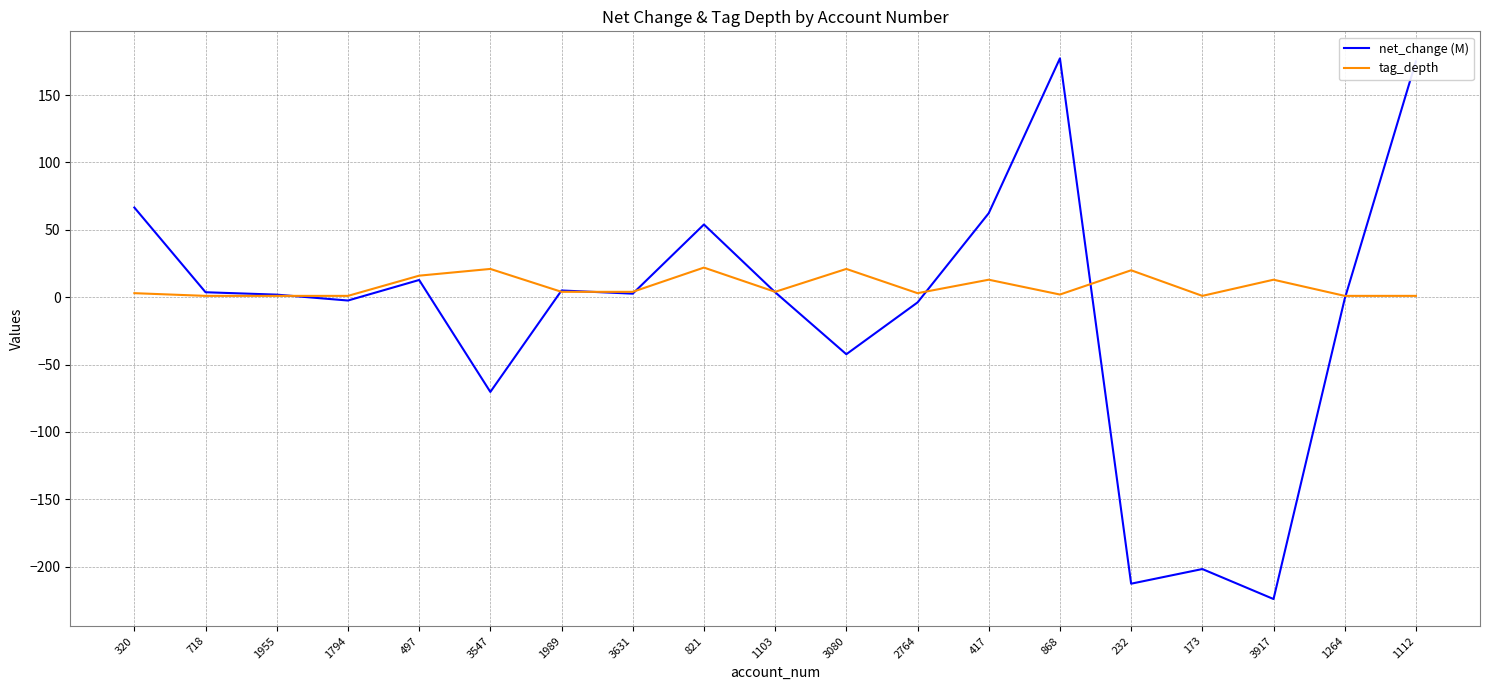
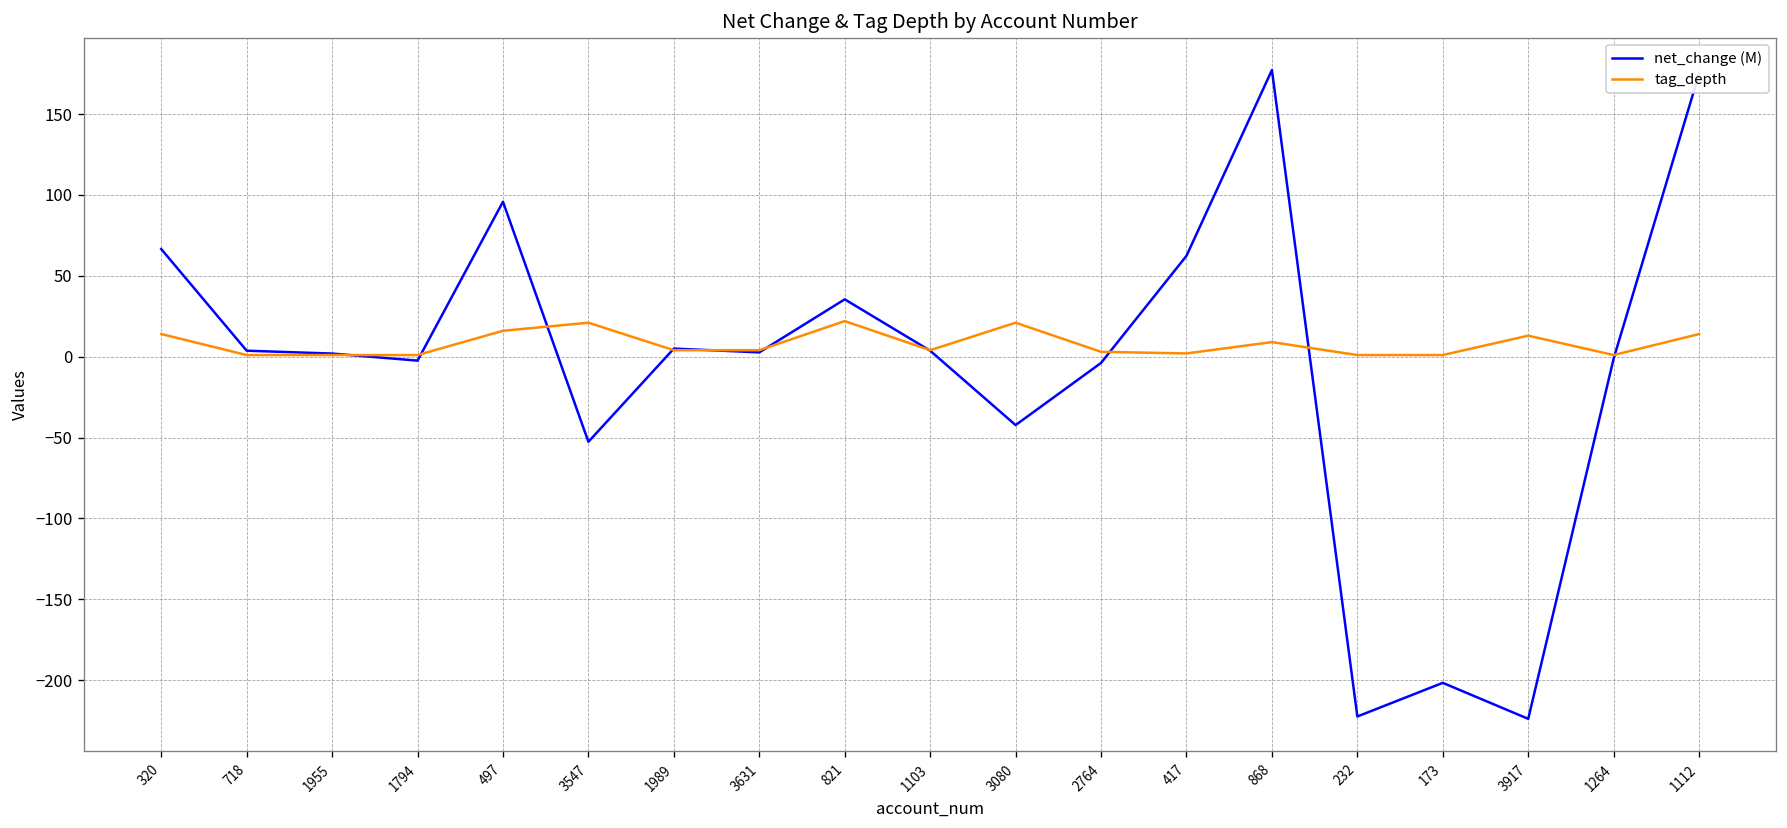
  {
    "net_change (M)": {
      "320": 67,
      "718": 4,
      "1794": -2,
-     "497": 13,
-     "3547": -70,
-     "821": 54,
+     "497": 96,
+     "3547": -53,
+     "821": 35,
      "3080": -42,
      "2764": -4,
      "417": 62,
      "868": 177,
-     "232": -213,
+     "232": -223,
      "173": -202,
      "3917": -224,
      "1264": -1
    },
    "tag_depth": {
-     "320": 3,
+     "320": 14,
      "718": 1,
      "1794": 1,
      "497": 16,
      "3547": 21,
      "821": 22,
      "3080": 21,
      "2764": 3,
-     "417": 13,
-     "868": 2,
-     "232": 20,
+     "417": 2,
+     "868": 9,
+     "232": 1,
      "173": 1,
      "3917": 13,
      "1264": 1,
-     "1112": 1
+     "1112": 14
    }
  }
